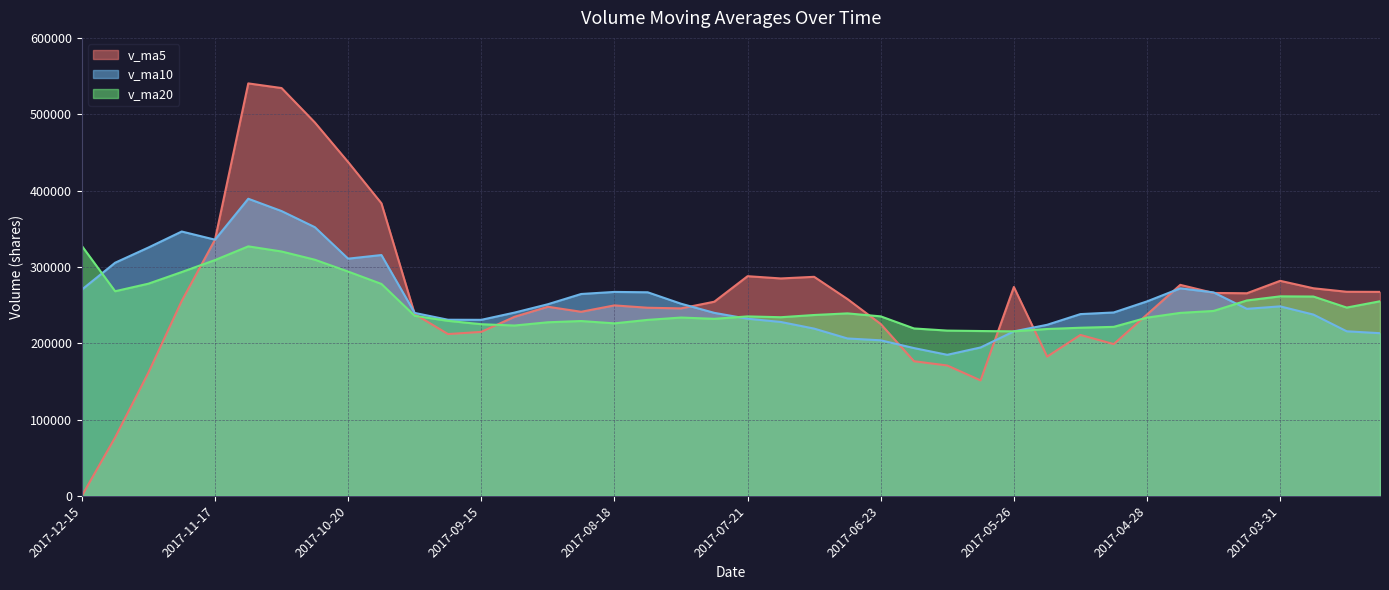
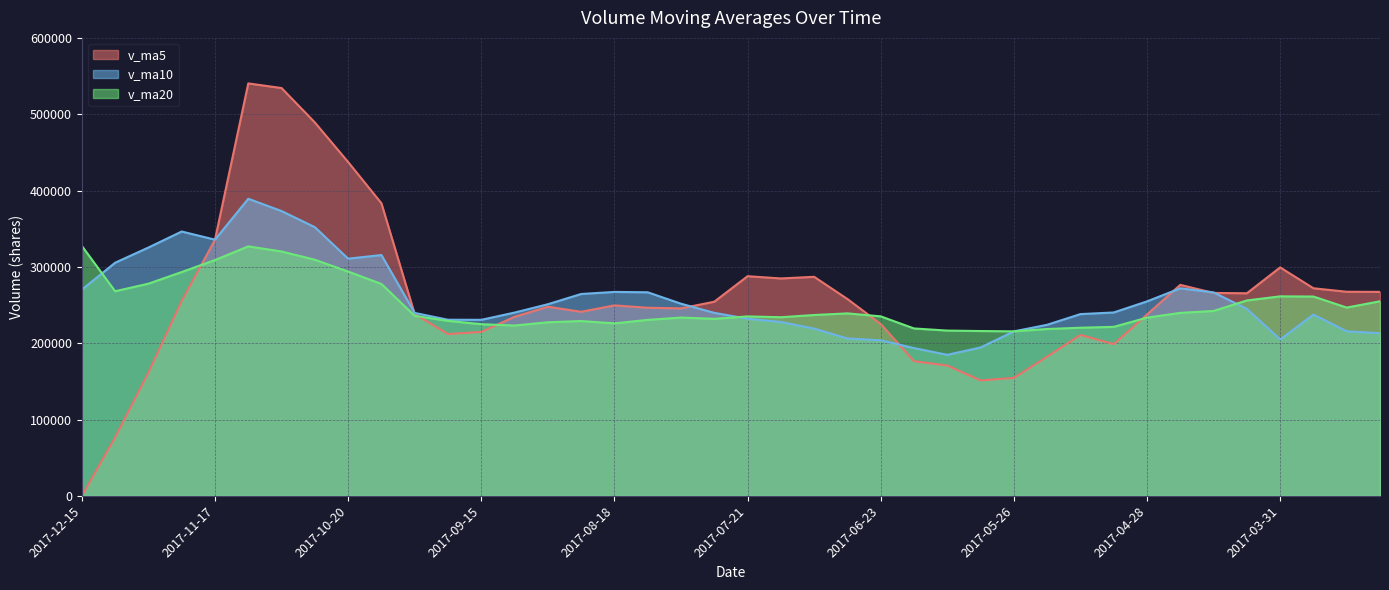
  {
    "v_ma5": {
      "2017-12-15": 0,
      "2017-10-20": 440000,
      "2017-09-15": 210000,
      "2017-08-18": 250000,
      "2017-07-21": 290000,
      "2017-06-23": 230000,
-     "2017-05-26": 270000,
+     "2017-05-26": 150000,
      "2017-04-28": 240000,
-     "2017-03-31": 280000
+     "2017-03-31": 300000
    },
    "v_ma10": {
      "2017-12-15": 270000,
      "2017-10-20": 310000,
      "2017-09-15": 230000,
      "2017-08-18": 270000,
      "2017-06-23": 200000,
      "2017-04-28": 250000,
-     "2017-03-31": 250000
+     "2017-03-31": 200000
    },
    "v_ma20": {
      "2017-12-15": 330000,
      "2017-11-17": 310000,
      "2017-10-20": 290000,
      "2017-09-15": 220000,
      "2017-08-18": 230000,
      "2017-06-23": 240000,
      "2017-04-28": 230000,
      "2017-03-31": 260000
    }
  }
